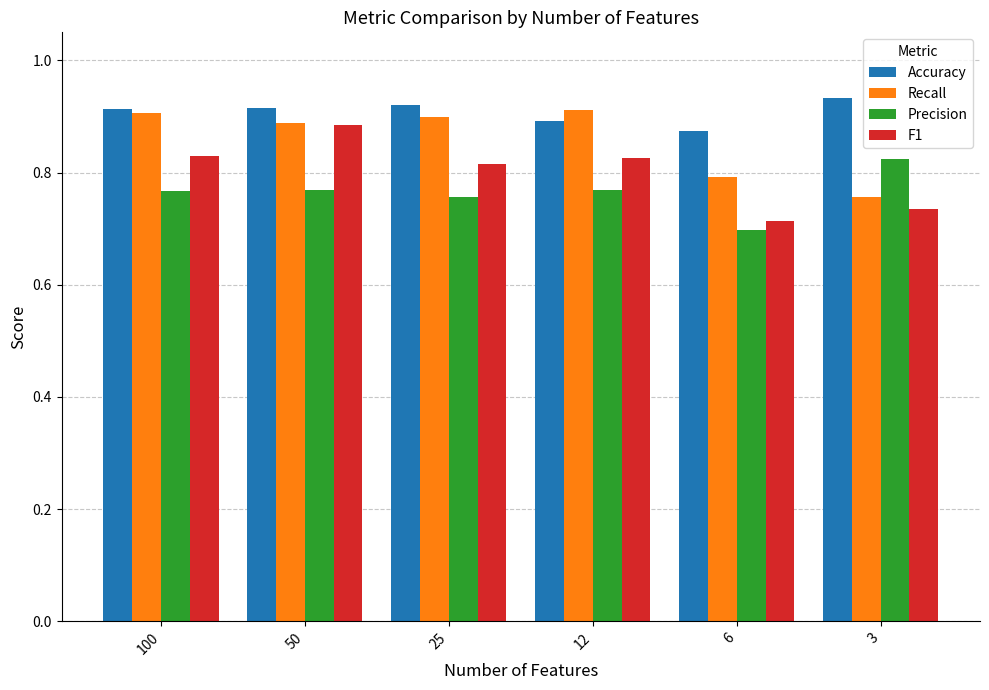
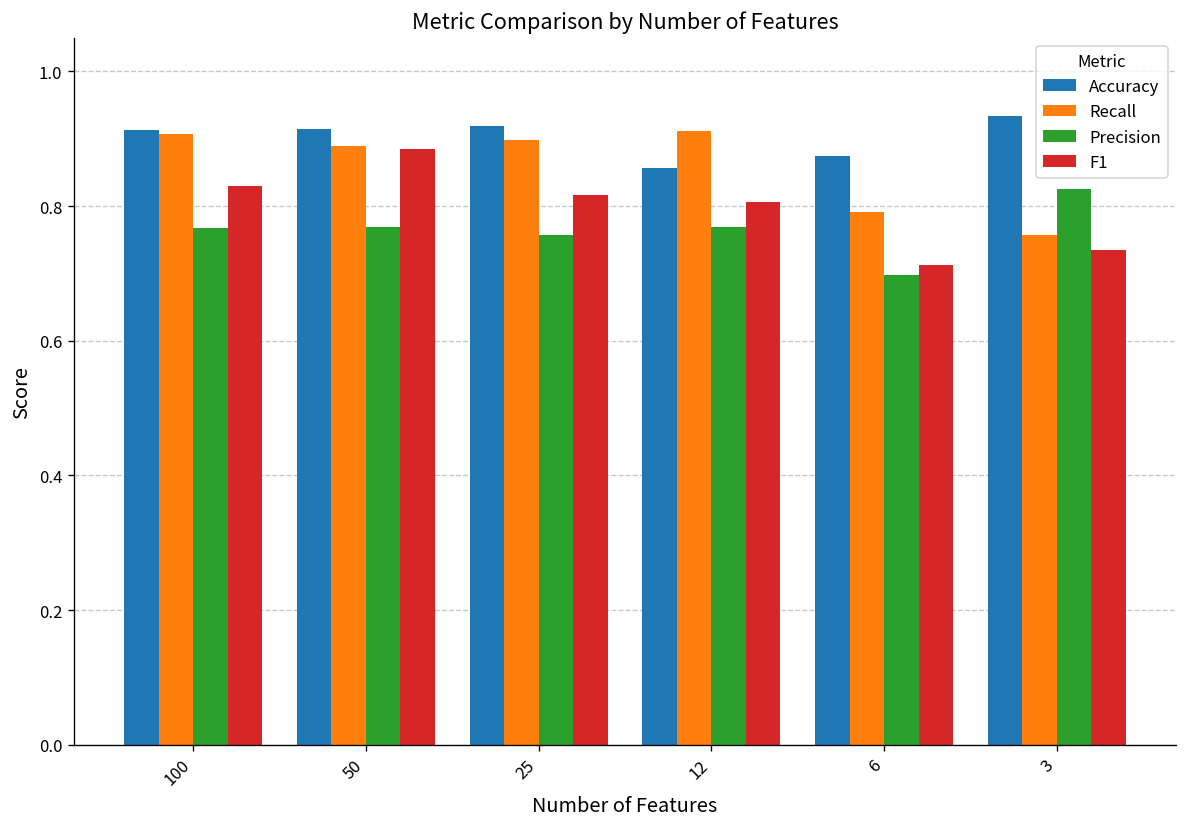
  {
    "Accuracy": {
      "100": 0.91,
      "50": 0.91,
      "25": 0.92,
-     "12": 0.89,
+     "12": 0.86,
      "6": 0.88,
      "3": 0.93
    },
    "Recall": {
      "100": 0.91,
      "50": 0.89,
      "25": 0.90,
      "12": 0.91,
      "6": 0.79,
      "3": 0.76
    },
    "Precision": {
      "100": 0.77,
      "50": 0.77,
      "25": 0.76,
      "12": 0.77,
      "6": 0.70,
      "3": 0.83
    },
    "F1": {
      "100": 0.83,
      "50": 0.88,
      "25": 0.82,
-     "12": 0.83,
+     "12": 0.81,
      "6": 0.71,
      "3": 0.73
    }
  }
